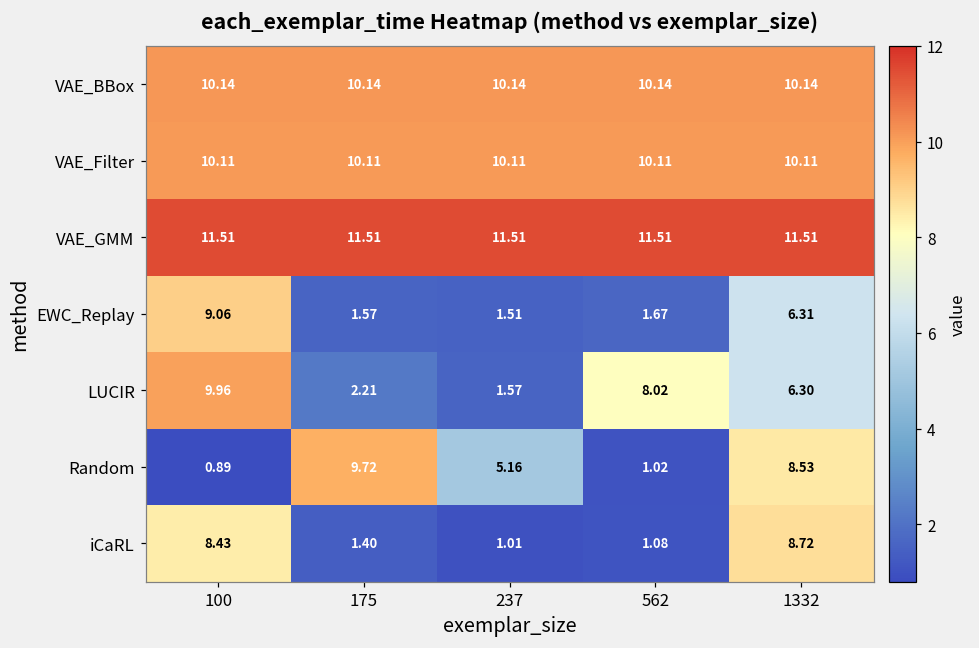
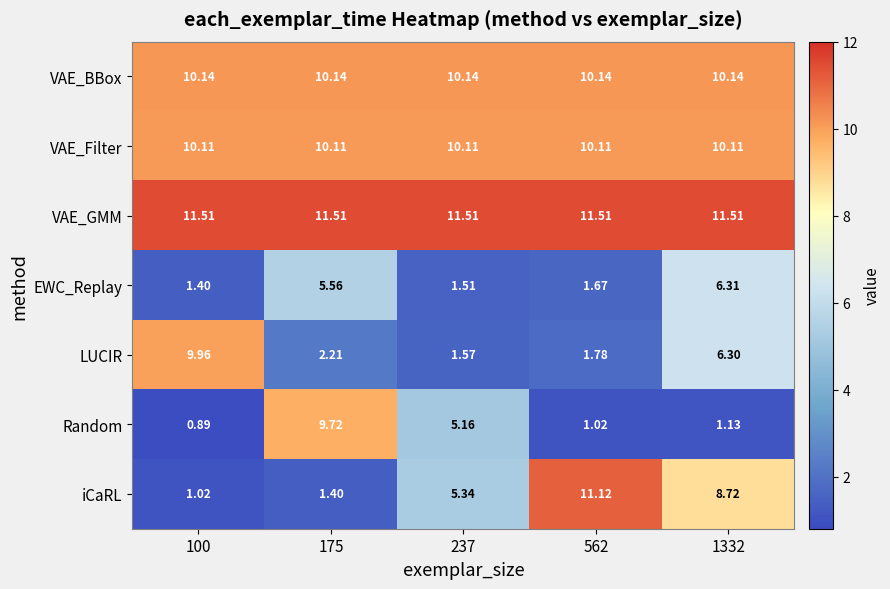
  {
    "VAE_BBox": {
      "100": 10.14,
      "175": 10.14,
      "237": 10.14,
      "562": 10.14,
      "1332": 10.14
    },
    "VAE_Filter": {
      "100": 10.11,
      "175": 10.11,
      "237": 10.11,
      "562": 10.11,
      "1332": 10.11
    },
    "VAE_GMM": {
      "100": 11.51,
      "175": 11.51,
      "237": 11.51,
      "562": 11.51,
      "1332": 11.51
    },
    "EWC_Replay": {
-     "100": 9.06,
-     "175": 1.57,
+     "100": 1.40,
+     "175": 5.56,
      "237": 1.51,
      "562": 1.67,
      "1332": 6.31
    },
    "LUCIR": {
      "100": 9.96,
      "175": 2.21,
      "237": 1.57,
-     "562": 8.02,
+     "562": 1.78,
      "1332": 6.30
    },
    "Random": {
      "100": 0.89,
      "175": 9.72,
      "237": 5.16,
      "562": 1.02,
-     "1332": 8.53
+     "1332": 1.13
    },
    "iCaRL": {
-     "100": 8.43,
+     "100": 1.02,
      "175": 1.40,
-     "237": 1.01,
-     "562": 1.08,
+     "237": 5.34,
+     "562": 11.12,
      "1332": 8.72
    }
  }
